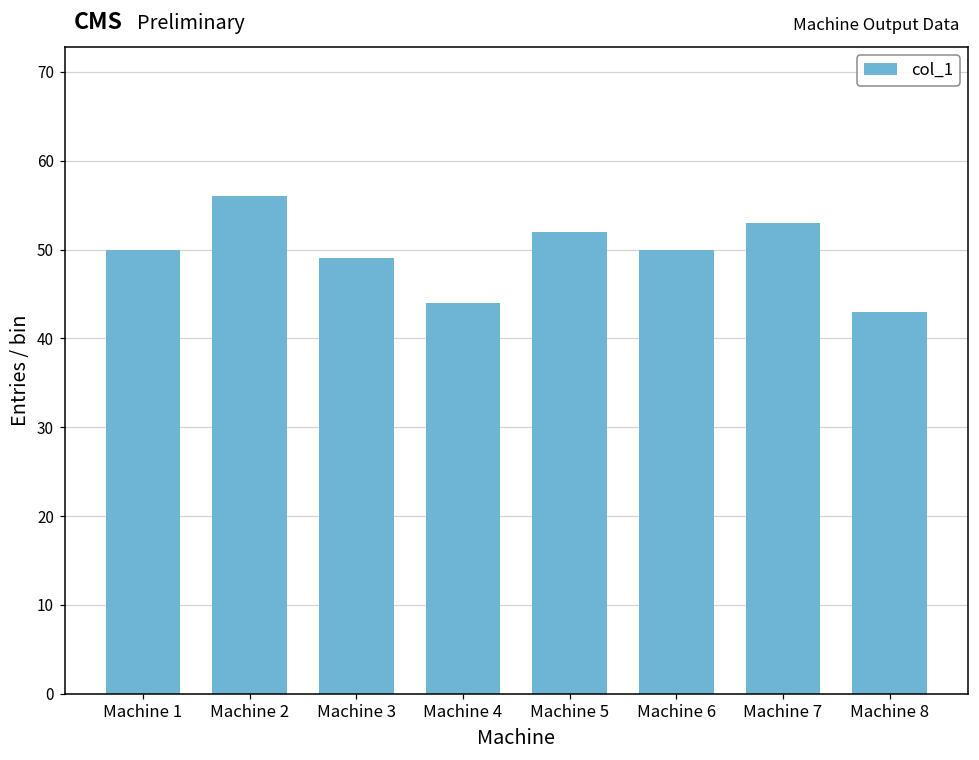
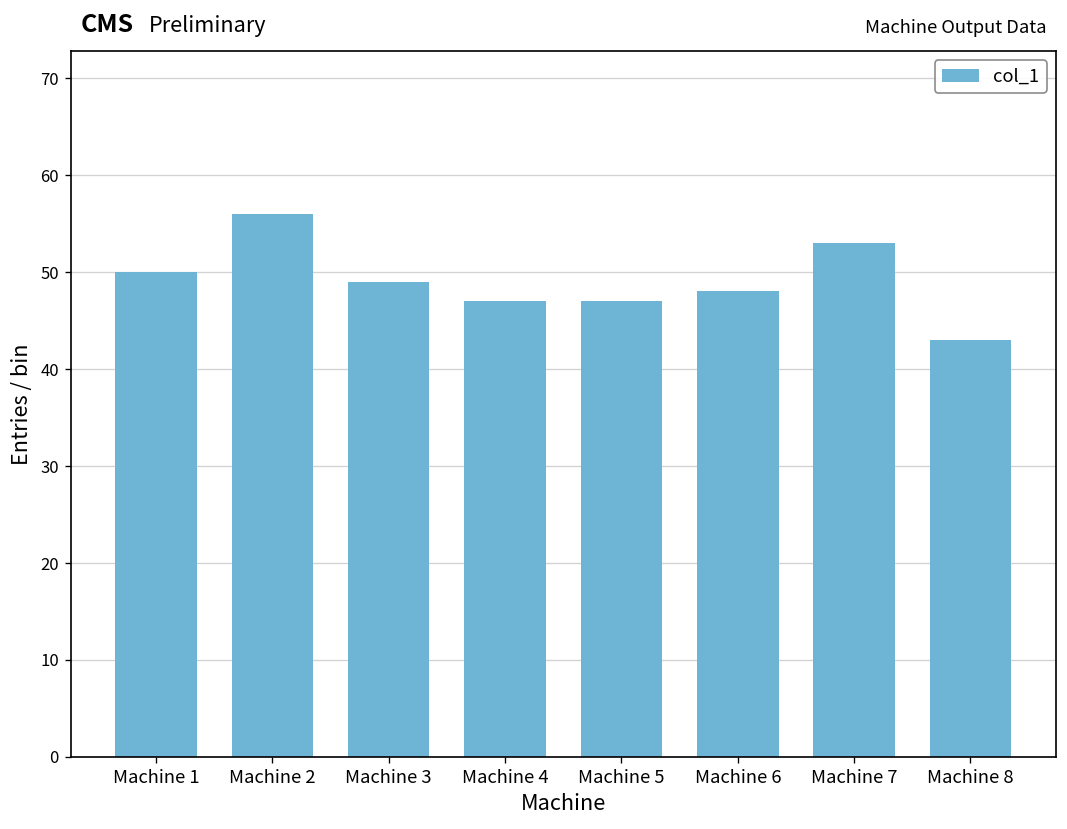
  {
    "Machine 1": 50,
    "Machine 2": 56,
    "Machine 3": 49,
-   "Machine 4": 44,
-   "Machine 5": 52,
-   "Machine 6": 50,
+   "Machine 4": 47,
+   "Machine 5": 47,
+   "Machine 6": 48,
    "Machine 7": 53,
    "Machine 8": 43
  }
